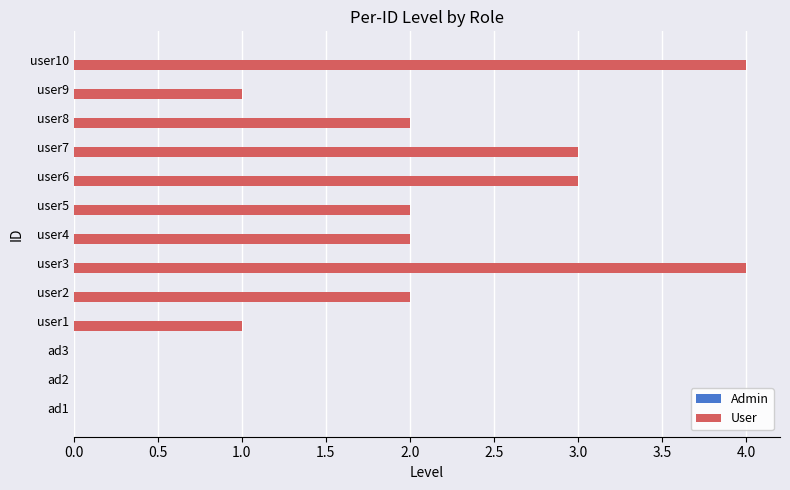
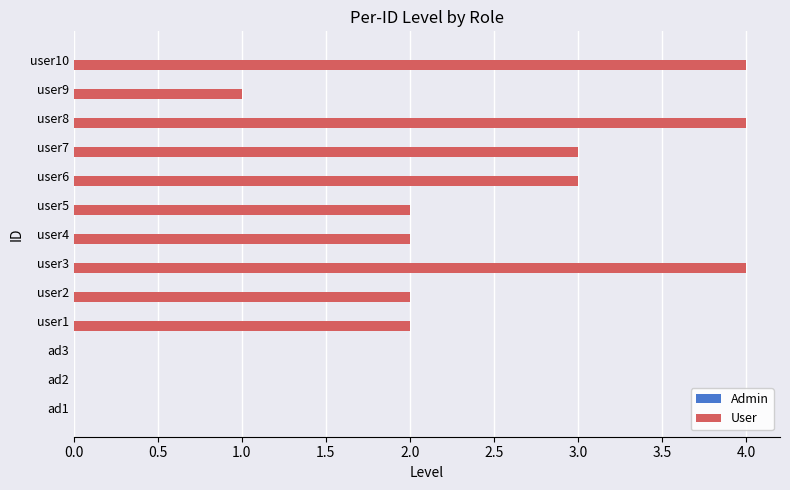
  {
    "Admin": {
      "user10": 0,
      "user9": 0,
      "user8": 0,
      "user7": 0,
      "user6": 0,
      "user5": 0,
      "user4": 0,
      "user3": 0,
      "user2": 0,
      "user1": 0,
      "ad3": 0,
      "ad2": 0,
      "ad1": 0
    },
    "User": {
      "user10": 4,
      "user9": 1,
-     "user8": 2,
+     "user8": 4,
      "user7": 3,
      "user6": 3,
      "user5": 2,
      "user4": 2,
      "user3": 4,
      "user2": 2,
-     "user1": 1,
+     "user1": 2,
      "ad3": 0,
      "ad2": 0,
      "ad1": 0
    }
  }
